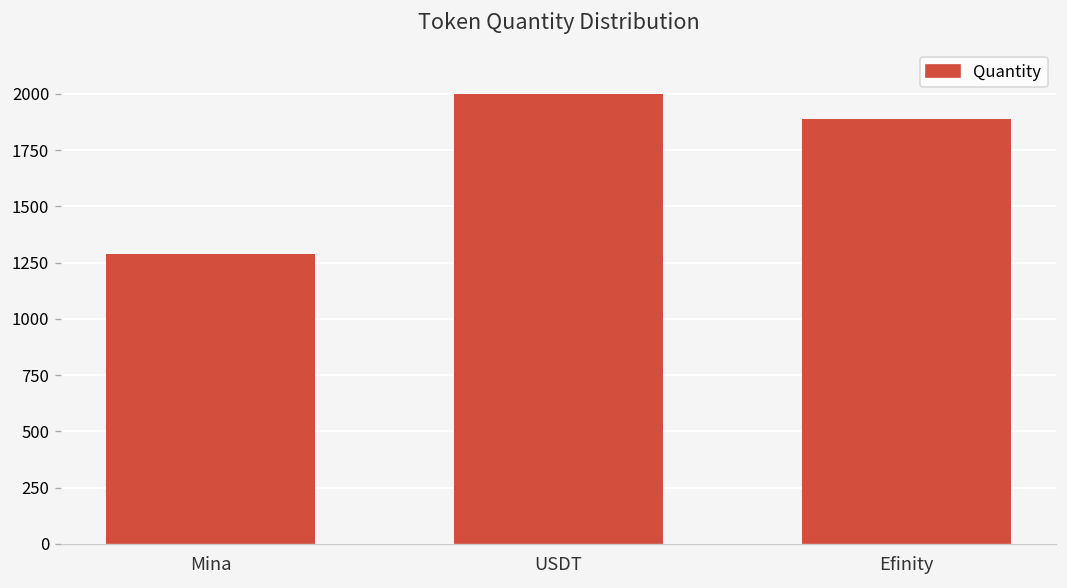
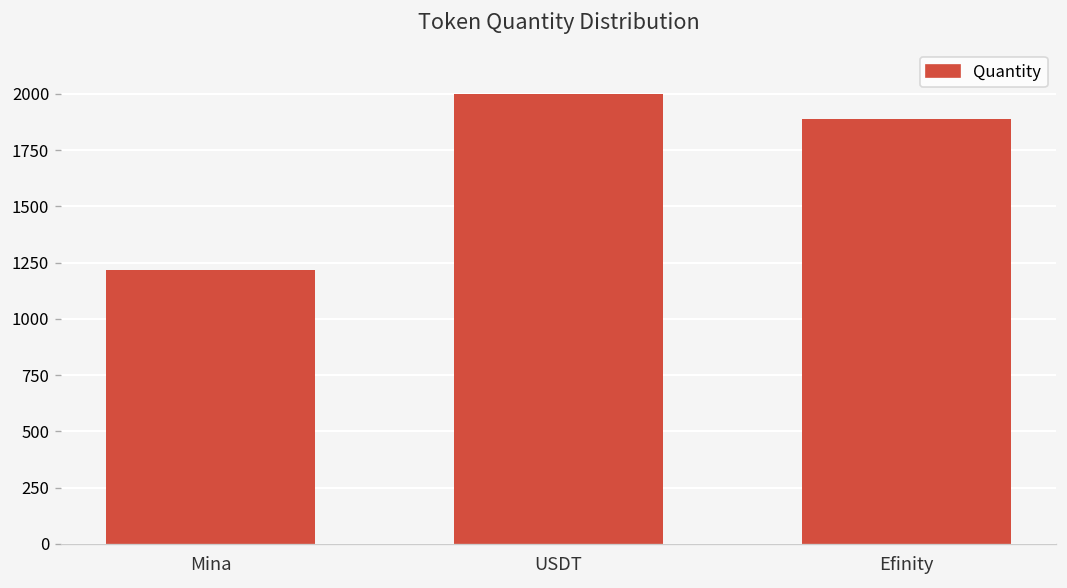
  {
-   "Mina": 1290,
+   "Mina": 1220,
    "USDT": 2000,
    "Efinity": 1890
  }
